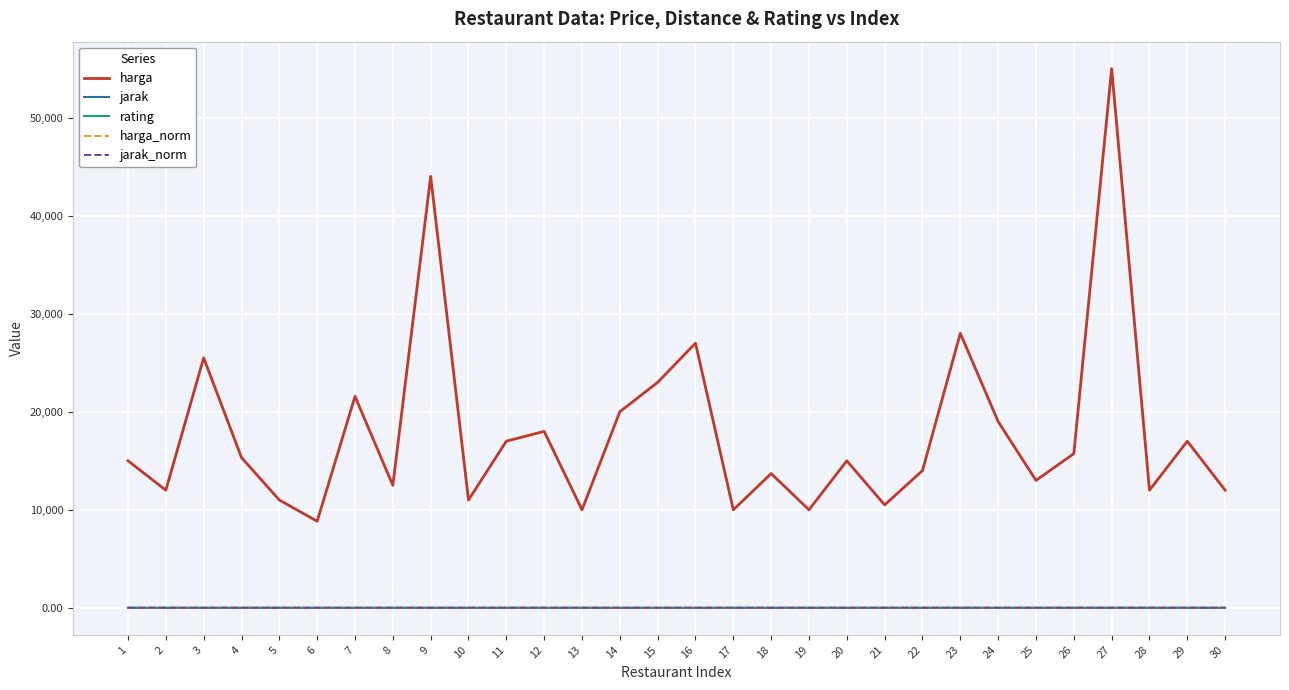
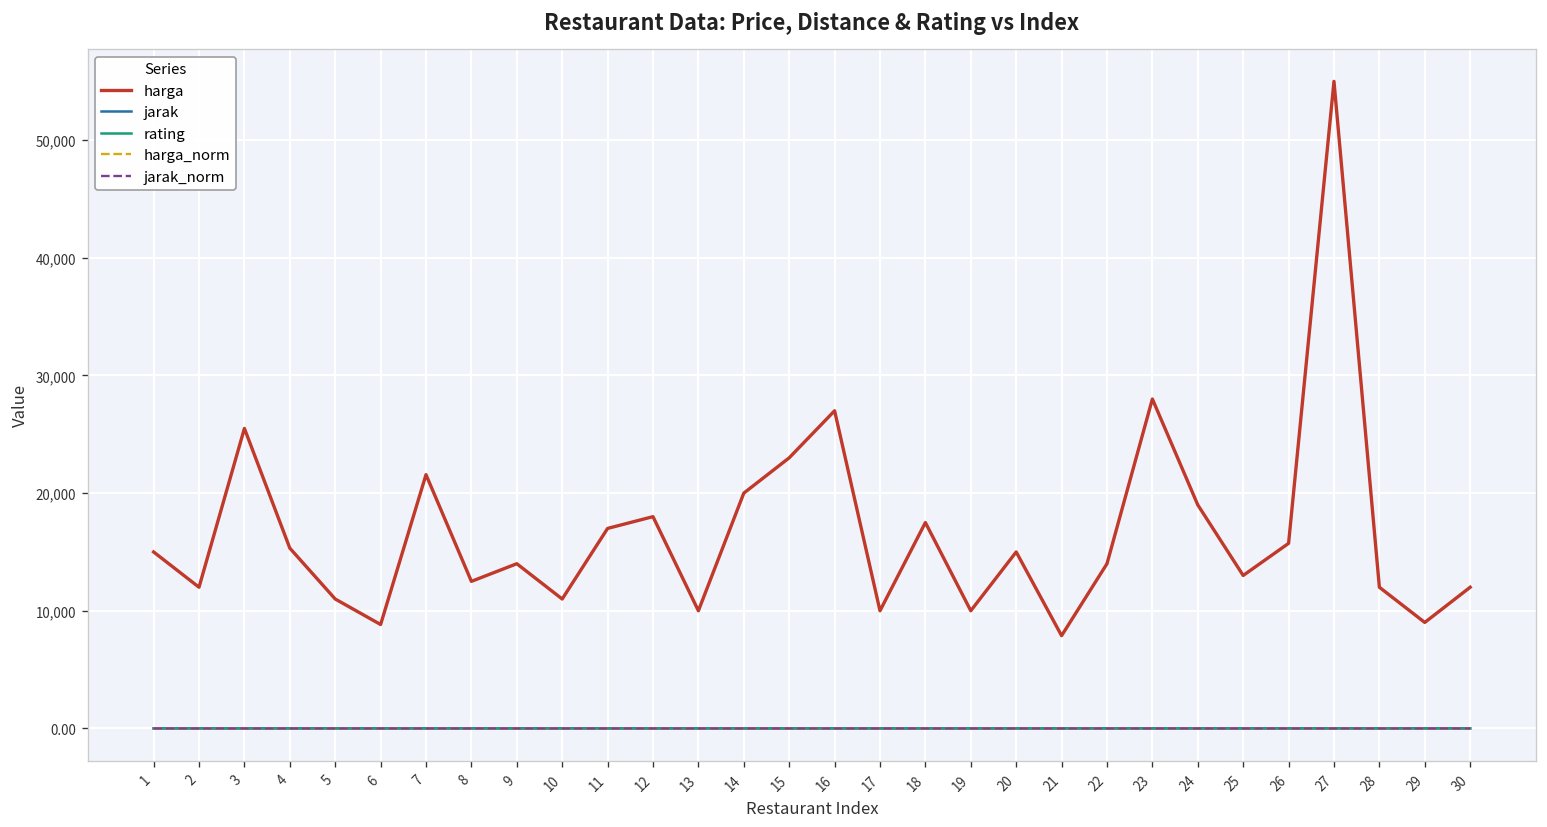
  {
    "harga": {
      "1": "15,000",
      "2": "12,000",
      "3": "26,000",
      "4": "15,000",
      "5": "11,000",
      "6": "9,000",
      "7": "22,000",
      "8": "13,000",
-     "9": "44,000",
+     "9": "14,000",
      "10": "11,000",
      "11": "17,000",
      "12": "18,000",
      "13": "10,000",
      "14": "20,000",
      "15": "23,000",
      "16": "27,000",
      "17": "10,000",
-     "18": "14,000",
+     "18": "18,000",
      "19": "10,000",
      "20": "15,000",
-     "21": "11,000",
+     "21": "8,000",
      "22": "14,000",
      "23": "28,000",
      "24": "19,000",
      "25": "13,000",
      "26": "16,000",
      "27": "55,000",
      "28": "12,000",
-     "29": "17,000",
+     "29": "9,000",
      "30": "12,000"
    },
    "jarak_norm": {
      "1": "0",
      "2": "0",
      "3": "0",
      "4": "0",
      "5": "0",
      "6": "0",
      "7": "0",
      "8": "0",
      "9": "0",
      "10": "0",
      "11": "0",
      "12": "0",
      "13": "0",
      "14": "0",
      "15": "0",
      "16": "0",
      "17": "0",
      "18": "0",
      "19": "0",
      "20": "0",
      "21": "0",
      "22": "0",
      "23": "0",
      "24": "0",
      "25": "0",
      "26": "0",
      "27": "0",
      "28": "0",
      "29": "0",
      "30": "0"
    }
  }
